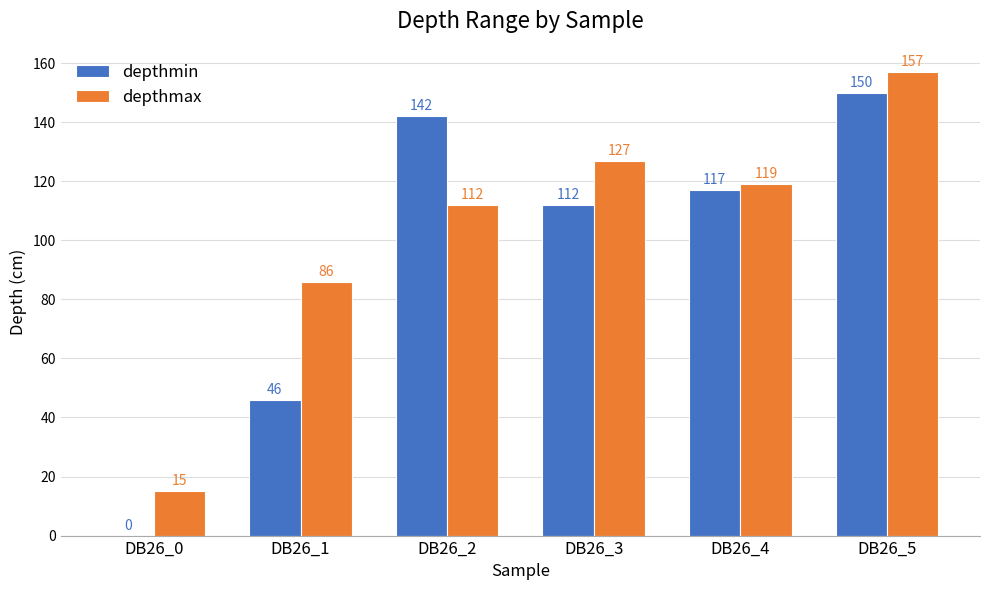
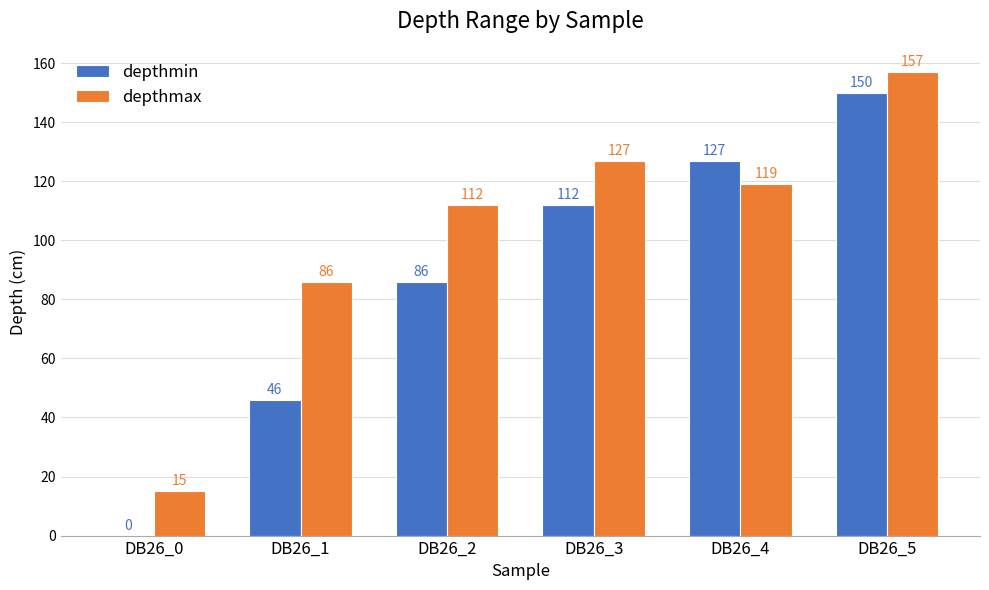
  {
    "depthmin": {
      "DB26_0": 0,
      "DB26_1": 46,
-     "DB26_2": 142,
+     "DB26_2": 86,
      "DB26_3": 112,
-     "DB26_4": 117,
+     "DB26_4": 127,
      "DB26_5": 150
    },
    "depthmax": {
      "DB26_0": 15,
      "DB26_1": 86,
      "DB26_2": 112,
      "DB26_3": 127,
      "DB26_4": 119,
      "DB26_5": 157
    }
  }
